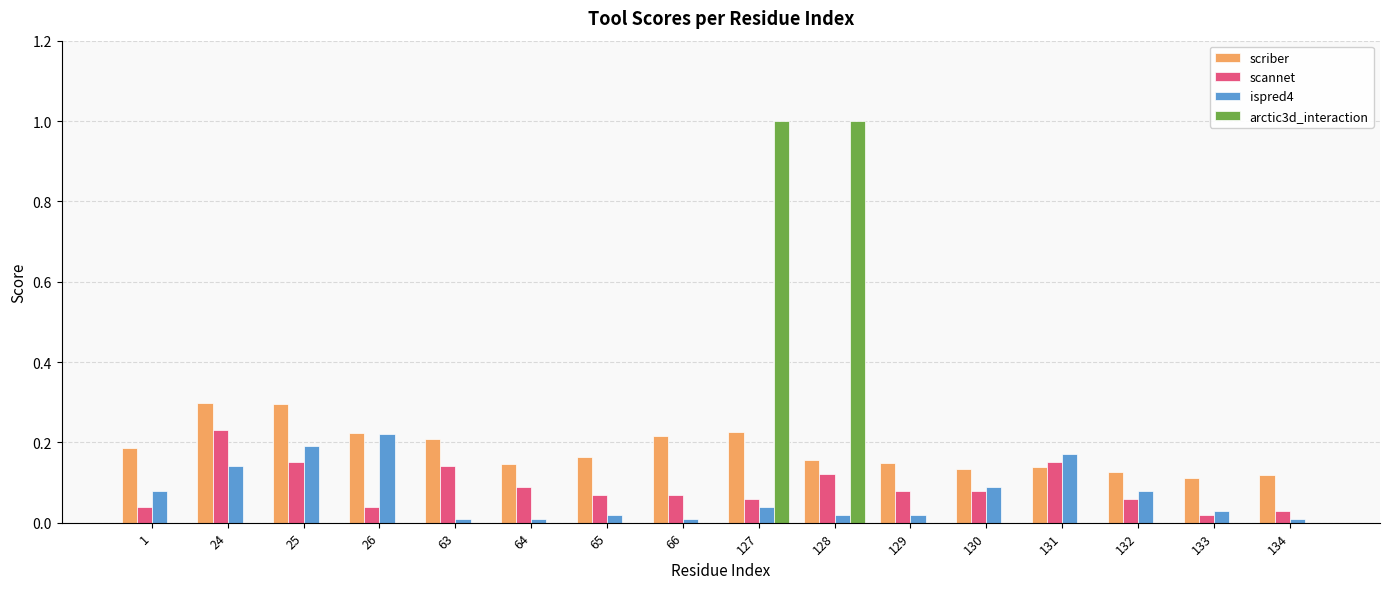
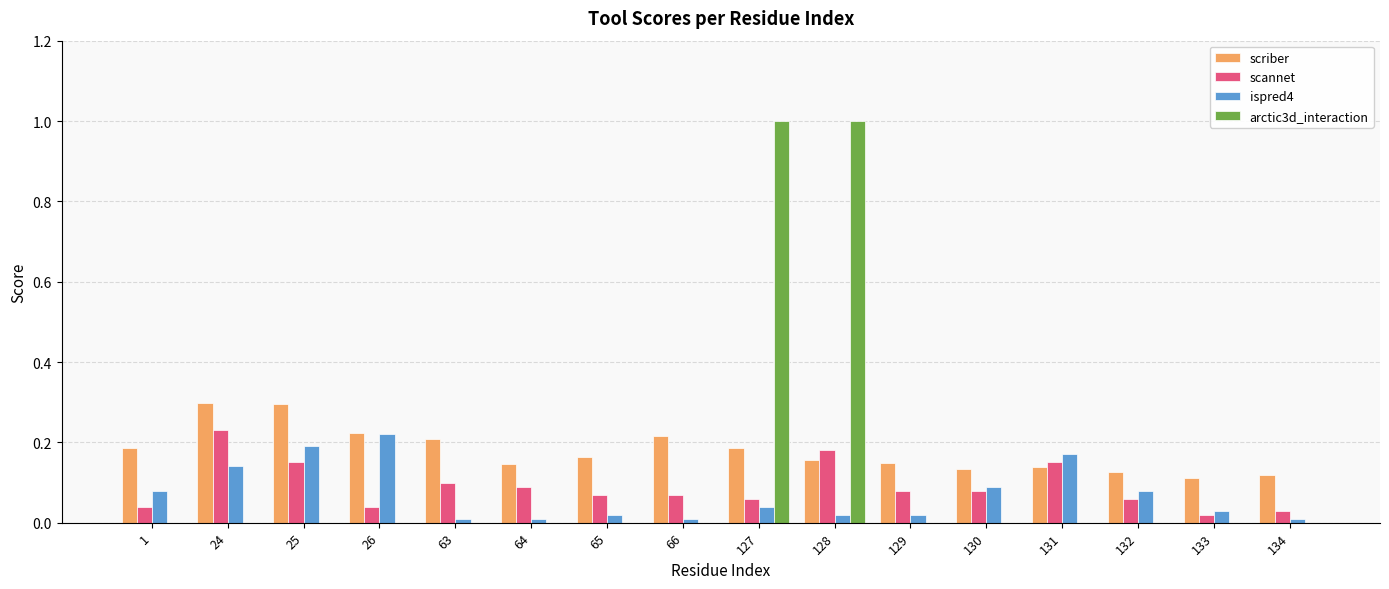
  {
    "scriber": {
      "1": 0.19,
      "24": 0.30,
      "25": 0.30,
      "26": 0.22,
      "63": 0.21,
      "64": 0.15,
      "65": 0.16,
      "66": 0.22,
-     "127": 0.22,
+     "127": 0.19,
      "128": 0.16,
      "129": 0.15,
      "130": 0.13,
      "131": 0.14,
      "132": 0.13,
      "133": 0.11,
      "134": 0.12
    },
    "scannet": {
      "1": 0.04,
      "24": 0.23,
      "25": 0.15,
      "26": 0.04,
-     "63": 0.14,
+     "63": 0.10,
      "64": 0.09,
      "65": 0.07,
      "66": 0.07,
      "127": 0.06,
-     "128": 0.12,
+     "128": 0.18,
      "129": 0.08,
      "130": 0.08,
      "131": 0.15,
      "132": 0.06,
      "133": 0.02,
      "134": 0.03
    },
    "ispred4": {
      "1": 0.08,
      "24": 0.14,
      "25": 0.19,
      "26": 0.22,
      "63": 0.01,
      "64": 0.01,
      "65": 0.02,
      "66": 0.01,
      "127": 0.04,
      "128": 0.02,
      "129": 0.02,
      "130": 0.09,
      "131": 0.17,
      "132": 0.08,
      "133": 0.03,
      "134": 0.01
    },
    "arctic3d_interaction": {
      "1": 0.00,
      "24": 0.00,
      "25": 0.00,
      "26": 0.00,
      "63": 0.00,
      "64": 0.00,
      "65": 0.00,
      "66": 0.00,
      "127": 1.00,
      "128": 1.00,
      "129": 0.00,
      "130": 0.00,
      "131": 0.00,
      "132": 0.00,
      "133": 0.00,
      "134": 0.00
    }
  }
